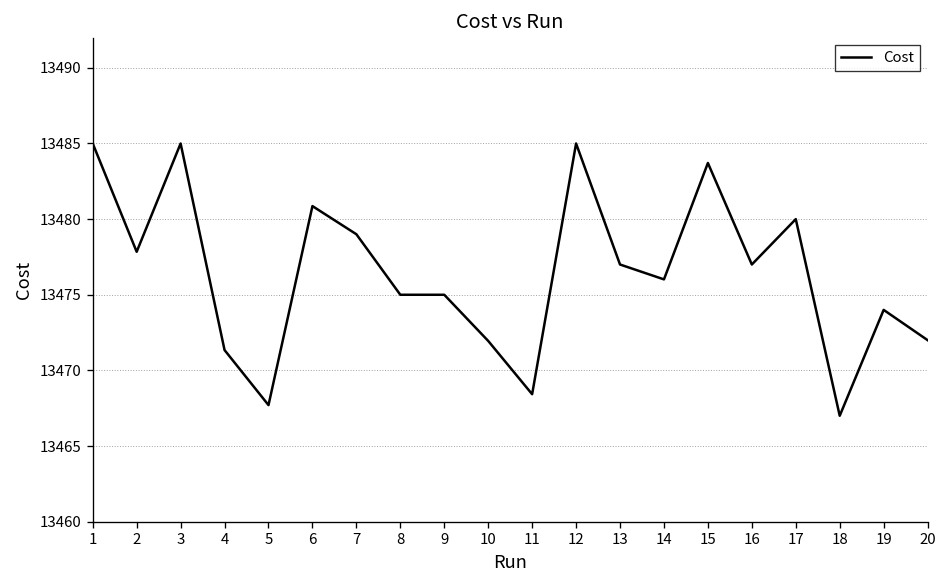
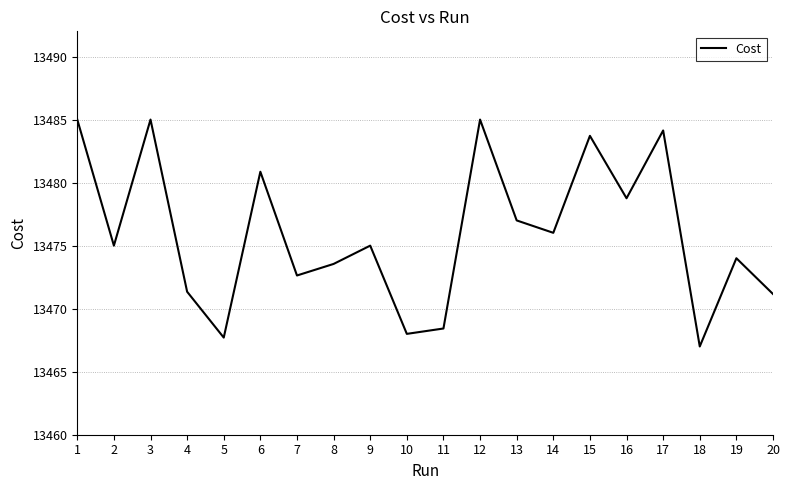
  {
    "1": 13485.0,
-   "2": 13477.8,
+   "2": 13475.0,
    "3": 13485.0,
    "4": 13471.3,
    "5": 13467.7,
    "6": 13480.9,
-   "7": 13479.0,
-   "8": 13475.0,
+   "7": 13472.6,
+   "8": 13473.5,
    "9": 13475.0,
-   "10": 13471.9,
+   "10": 13468.0,
    "11": 13468.4,
    "12": 13485.0,
    "13": 13477.0,
    "14": 13476.0,
    "15": 13483.7,
-   "16": 13477.0,
-   "17": 13480.0,
+   "16": 13478.8,
+   "17": 13484.1,
    "18": 13467.0,
    "19": 13474.0,
-   "20": 13472.0
+   "20": 13471.2
  }
